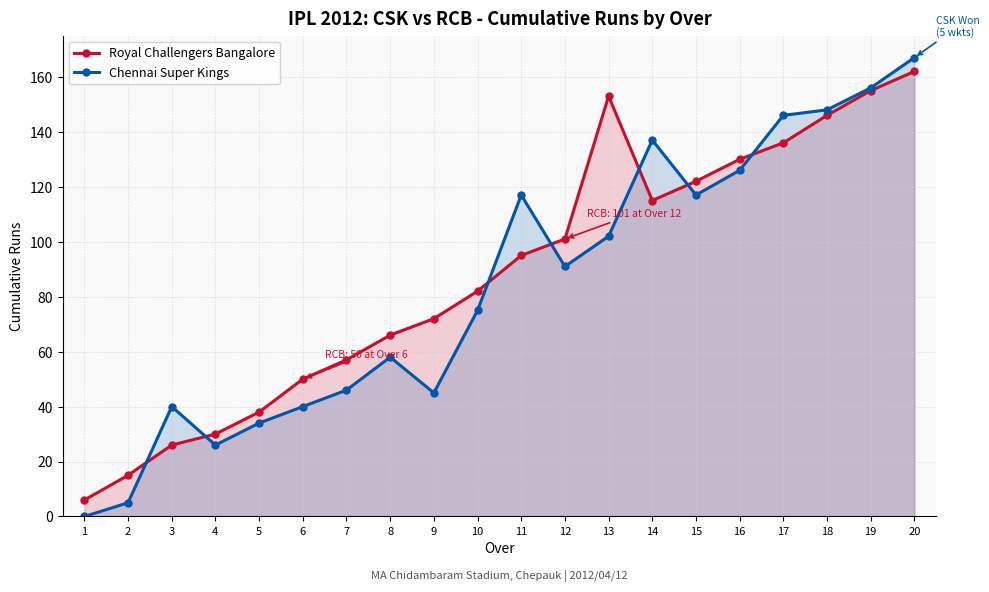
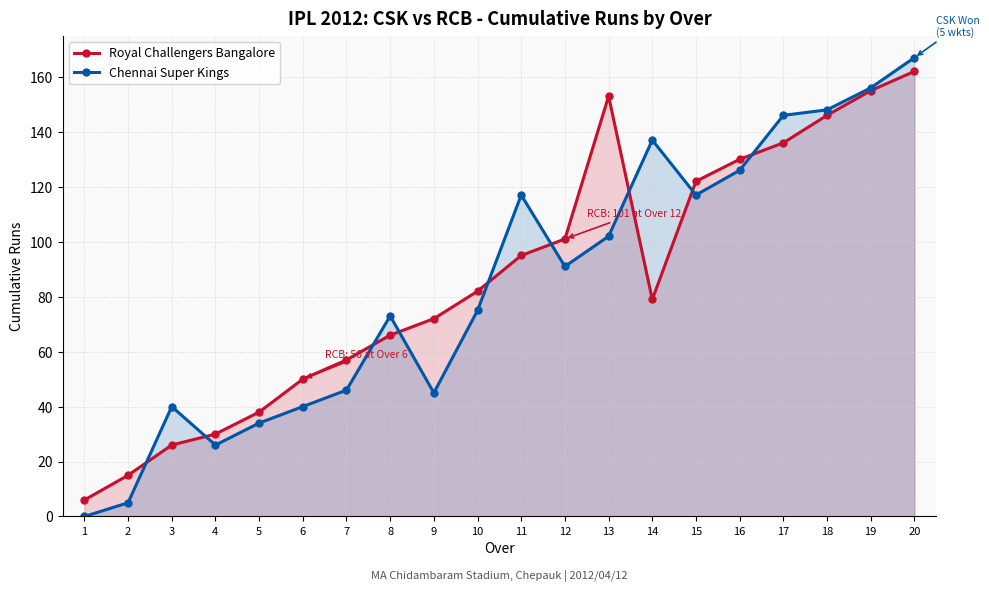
  {
    "Royal Challengers Bangalore": {
      "1": 6,
      "2": 15,
      "3": 26,
      "4": 30,
      "5": 38,
      "6": 50,
      "8": 66,
      "9": 72,
      "10": 82,
      "11": 95,
      "12": 101,
      "13": 153,
-     "14": 115,
+     "14": 79,
      "15": 122,
      "16": 130,
      "17": 136,
      "18": 146,
      "19": 155,
      "20": 162
    },
    "Chennai Super Kings": {
      "1": 0,
      "2": 5,
      "3": 40,
      "4": 26,
      "5": 34,
      "6": 40,
      "7": 46,
-     "8": 58,
+     "8": 73,
      "9": 45,
      "10": 75,
      "11": 117,
      "12": 91,
      "14": 137,
      "15": 117,
      "16": 126,
      "17": 146,
      "18": 148,
      "19": 156
    }
  }
